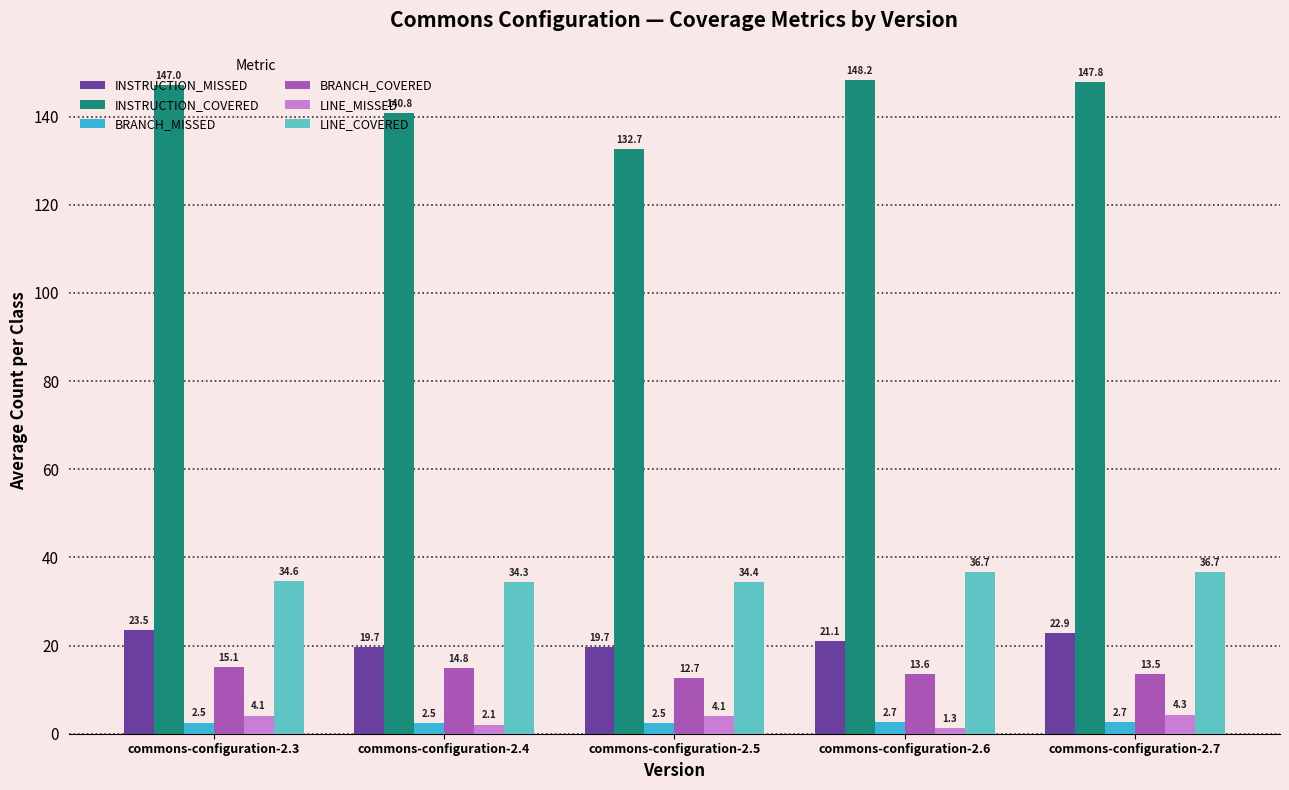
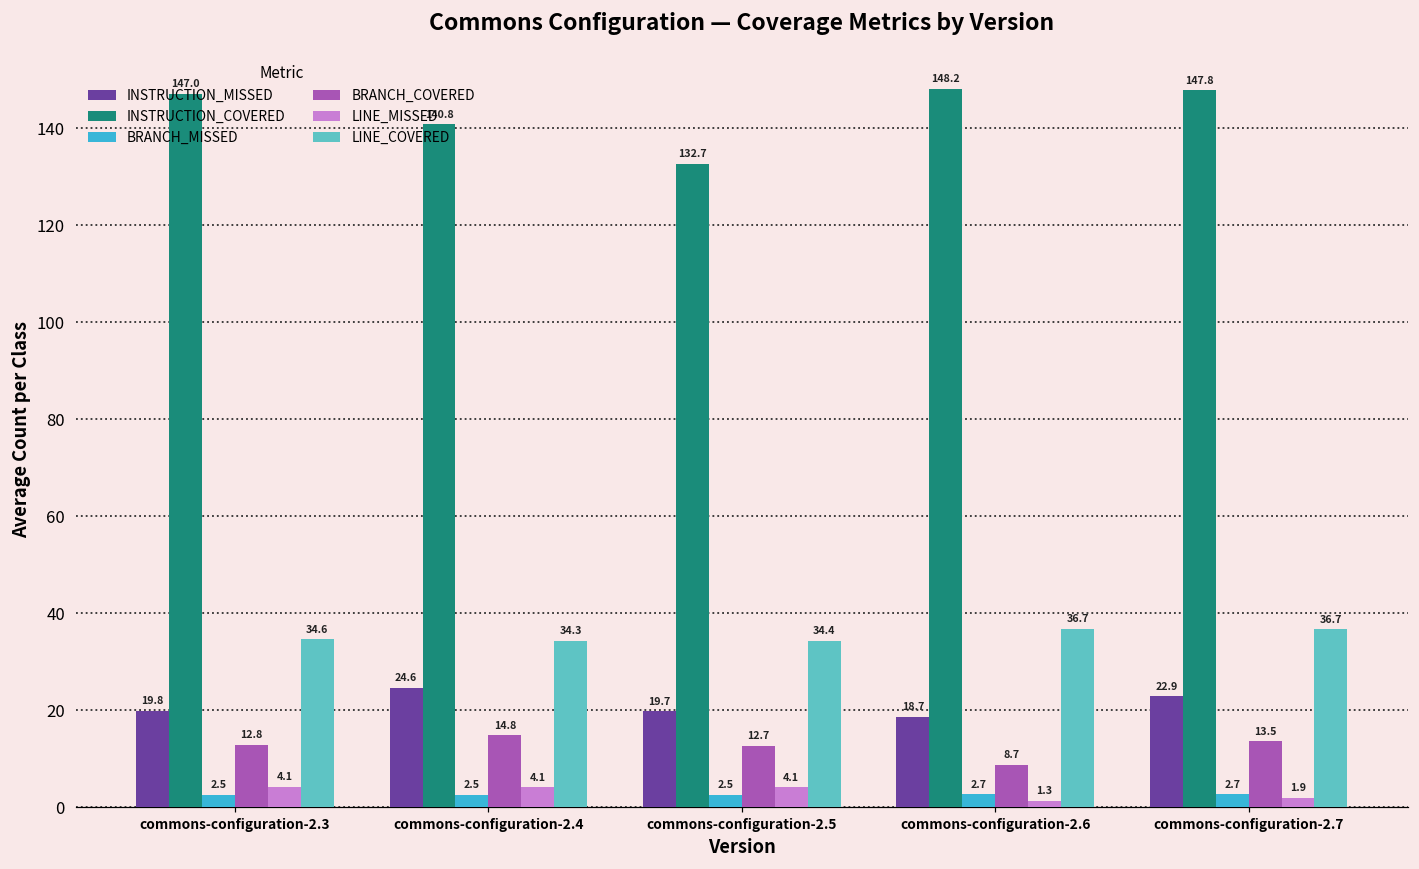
  {
    "INSTRUCTION_MISSED": {
-     "commons-configuration-2.3": 23.5,
-     "commons-configuration-2.4": 19.7,
+     "commons-configuration-2.3": 19.8,
+     "commons-configuration-2.4": 24.6,
      "commons-configuration-2.5": 19.7,
-     "commons-configuration-2.6": 21.1,
+     "commons-configuration-2.6": 18.7,
      "commons-configuration-2.7": 22.9
    },
    "INSTRUCTION_COVERED": {
      "commons-configuration-2.3": 147.0,
      "commons-configuration-2.4": 140.8,
      "commons-configuration-2.5": 132.7,
      "commons-configuration-2.6": 148.2,
      "commons-configuration-2.7": 147.8
    },
    "BRANCH_COVERED": {
-     "commons-configuration-2.3": 15.1,
+     "commons-configuration-2.3": 12.8,
      "commons-configuration-2.4": 14.8,
      "commons-configuration-2.5": 12.7,
-     "commons-configuration-2.6": 13.6,
+     "commons-configuration-2.6": 8.7,
      "commons-configuration-2.7": 13.5
    },
    "LINE_MISSED": {
      "commons-configuration-2.3": 4.1,
-     "commons-configuration-2.4": 2.1,
+     "commons-configuration-2.4": 4.1,
      "commons-configuration-2.5": 4.1,
      "commons-configuration-2.6": 1.3,
-     "commons-configuration-2.7": 4.3
+     "commons-configuration-2.7": 1.9
    }
  }
